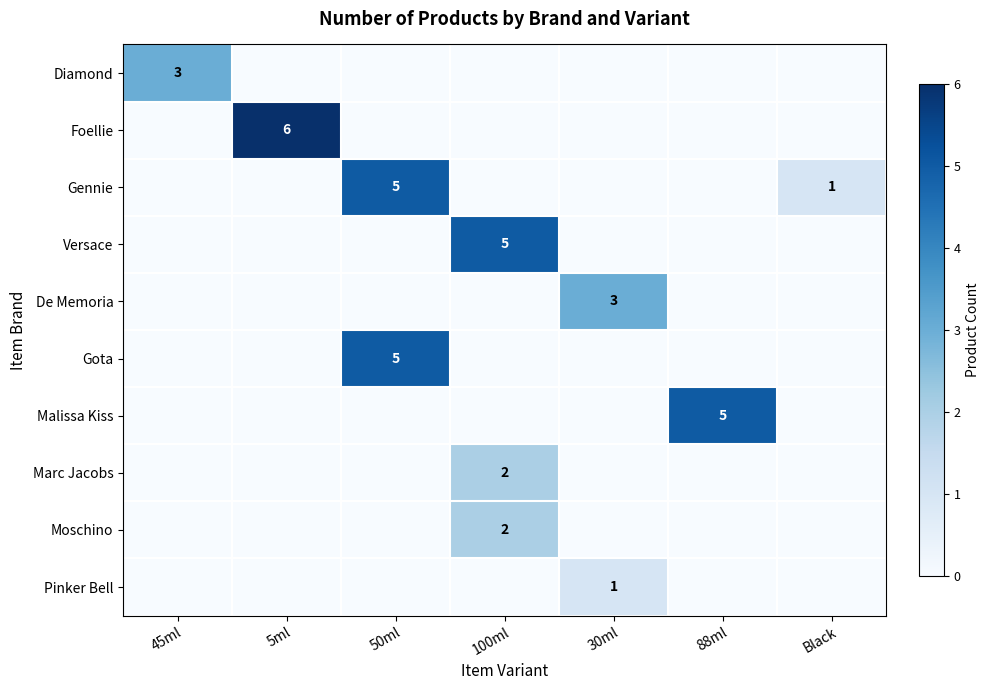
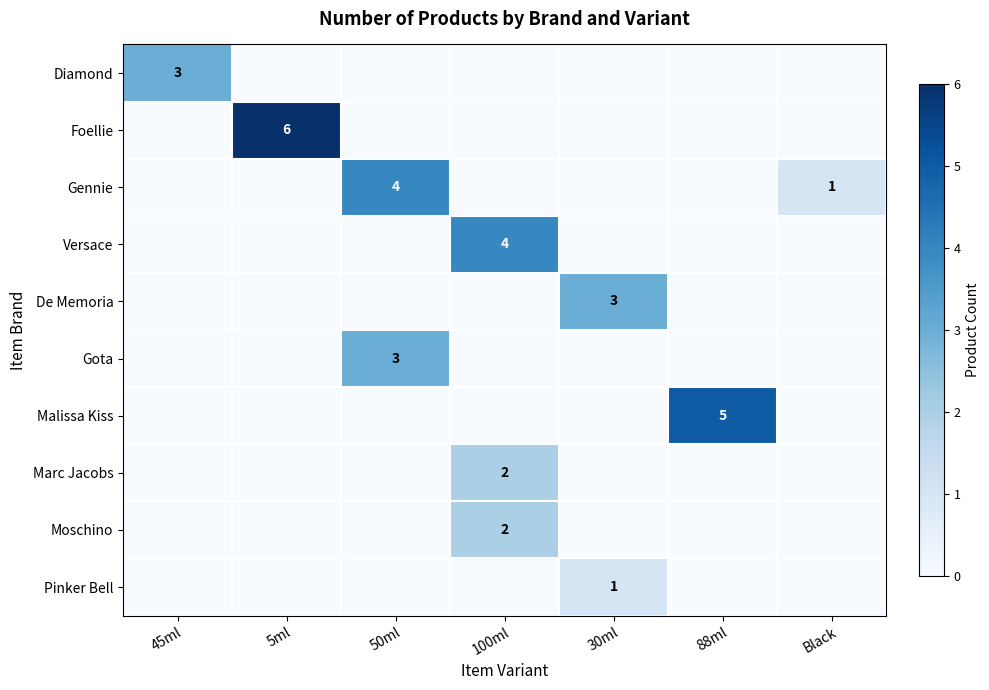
  {
    "Diamond": {
      "45ml": 3
    },
    "Foellie": {
      "5ml": 6
    },
    "Gennie": {
-     "50ml": 5,
+     "50ml": 4,
      "Black": 1
    },
    "Versace": {
-     "100ml": 5
+     "100ml": 4
    },
    "De Memoria": {
      "30ml": 3
    },
    "Gota": {
-     "50ml": 5
+     "50ml": 3
    },
    "Malissa Kiss": {
      "88ml": 5
    },
    "Marc Jacobs": {
      "100ml": 2
    },
    "Moschino": {
      "100ml": 2
    },
    "Pinker Bell": {
      "30ml": 1
    }
  }
